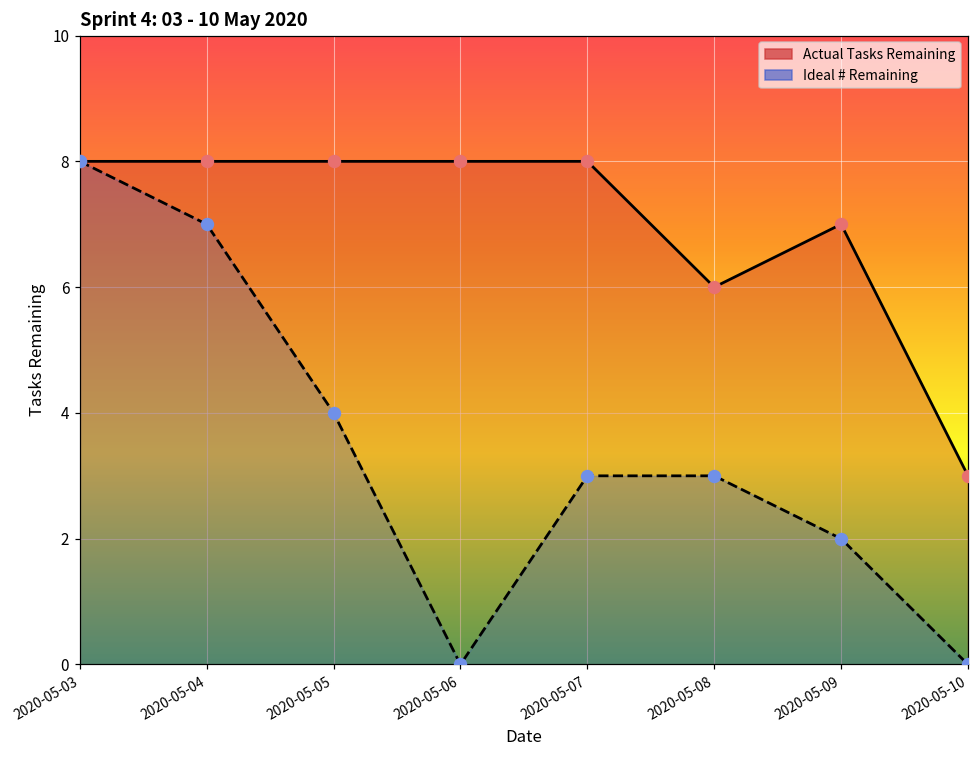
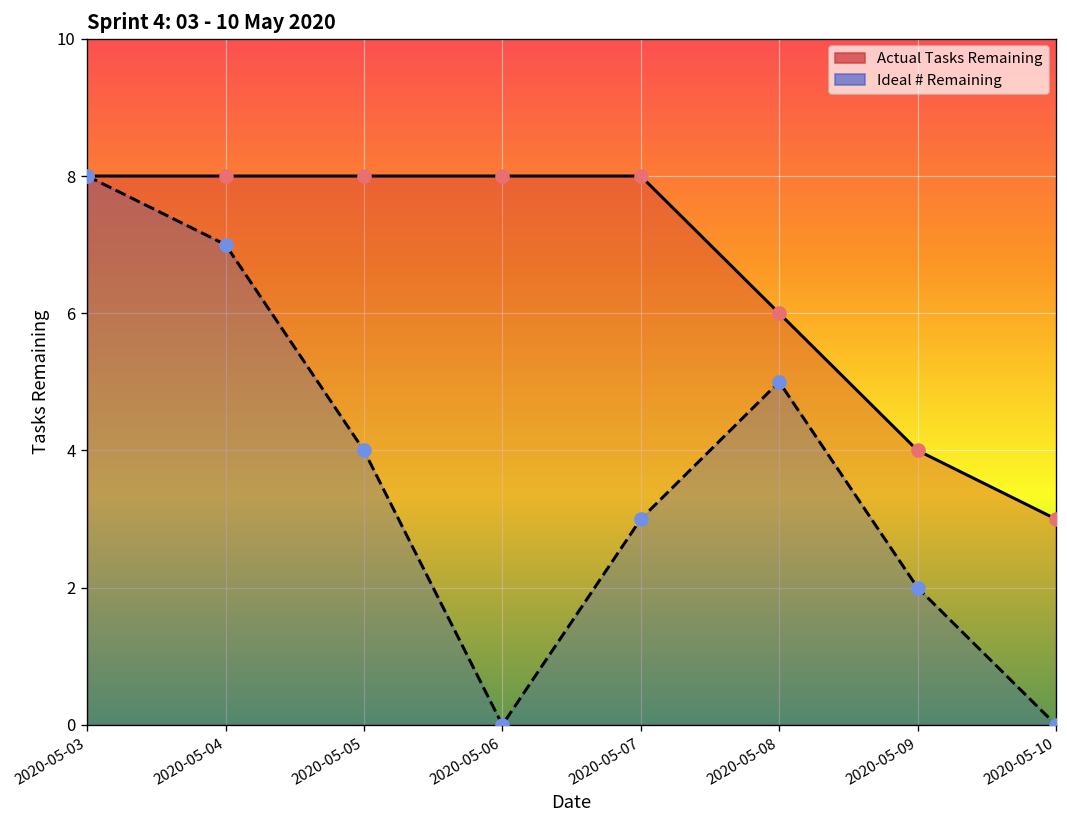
  {
    "Actual Tasks Remaining": {
      "2020-05-04": 8,
      "2020-05-05": 8,
      "2020-05-06": 8,
      "2020-05-07": 8,
      "2020-05-08": 6,
-     "2020-05-09": 7,
+     "2020-05-09": 4,
      "2020-05-10": 3
    },
    "Ideal # Remaining": {
      "2020-05-04": 7,
      "2020-05-05": 4,
      "2020-05-06": 0,
      "2020-05-07": 3,
-     "2020-05-08": 3,
+     "2020-05-08": 5,
      "2020-05-09": 2,
      "2020-05-10": 0
    }
  }
